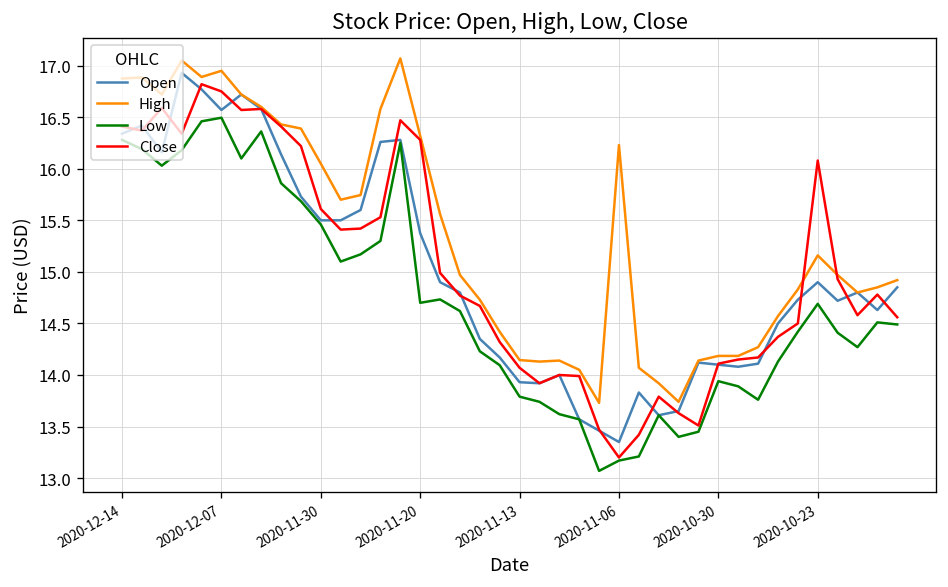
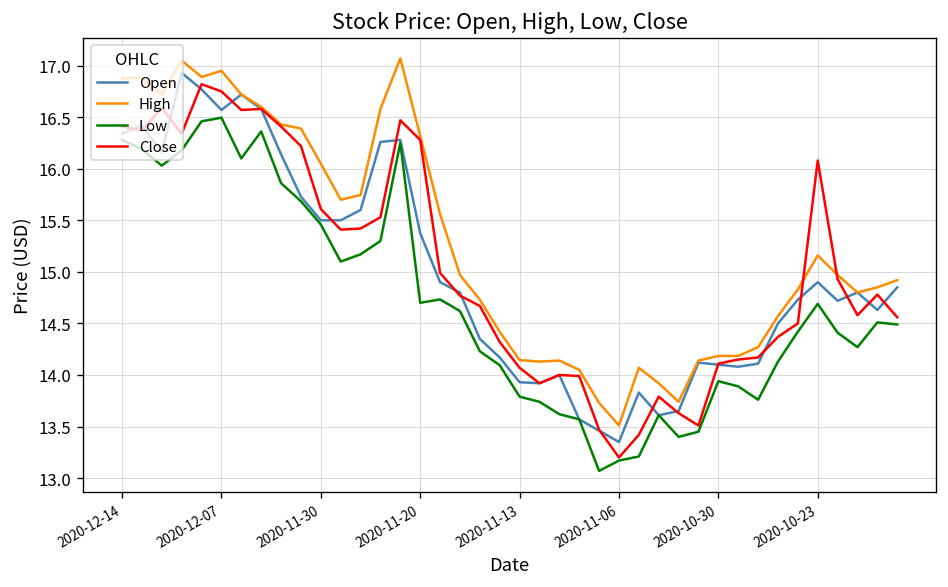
  {
    "Open": {
      "2020-12-07": 16.6,
      "2020-11-30": 15.5,
      "2020-11-20": 15.4,
      "2020-11-13": 13.9,
      "2020-11-06": 13.4,
      "2020-10-23": 14.9
    },
    "High": {
      "2020-12-07": 17.0,
      "2020-11-30": 16.1,
      "2020-11-20": 16.3,
      "2020-11-13": 14.1,
-     "2020-11-06": 16.2,
+     "2020-11-06": 13.5,
      "2020-10-30": 14.2,
      "2020-10-23": 15.2
    },
    "Low": {
      "2020-12-07": 16.5,
      "2020-11-30": 15.5,
      "2020-11-20": 14.7,
      "2020-11-13": 13.8,
      "2020-11-06": 13.2,
      "2020-10-30": 13.9,
      "2020-10-23": 14.7
    },
    "Close": {
      "2020-12-07": 16.8,
      "2020-11-30": 15.6,
      "2020-11-20": 16.3,
      "2020-11-13": 14.1,
      "2020-11-06": 13.2,
      "2020-10-23": 16.1
    }
  }
